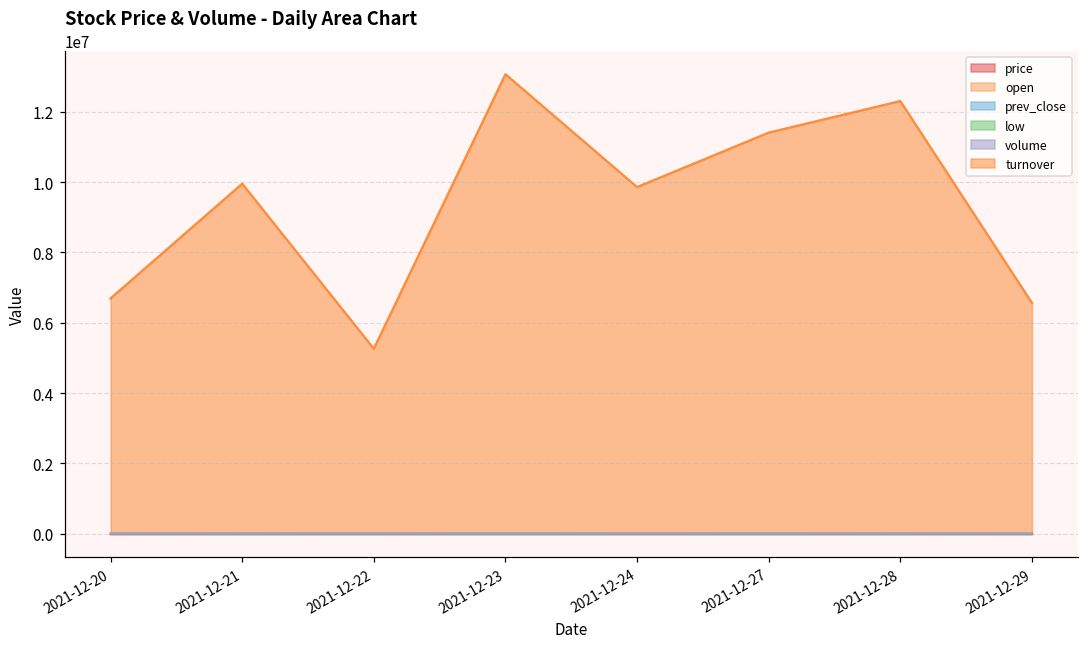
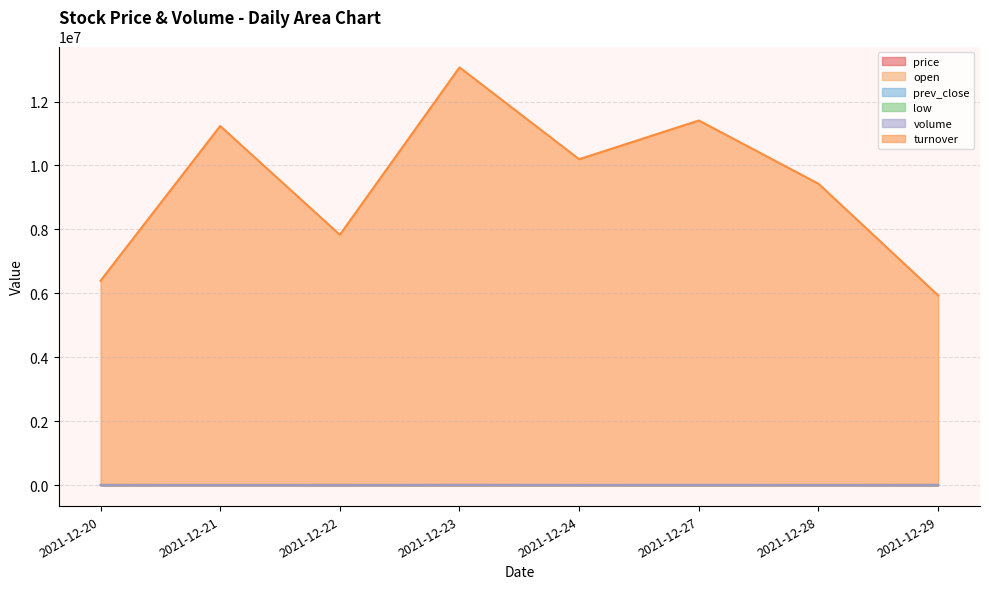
  {
    "volume": {
      "2021-12-20": 0,
      "2021-12-21": 0,
      "2021-12-22": 0,
      "2021-12-23": 0,
      "2021-12-24": 0,
      "2021-12-27": 0,
      "2021-12-28": 0,
      "2021-12-29": 0
    },
    "turnover": {
-     "2021-12-20": 6700000,
-     "2021-12-21": 10000000,
-     "2021-12-22": 5300000,
+     "2021-12-20": 6400000,
+     "2021-12-21": 11200000,
+     "2021-12-22": 7800000,
      "2021-12-23": 13100000,
-     "2021-12-24": 9900000,
+     "2021-12-24": 10200000,
      "2021-12-27": 11400000,
-     "2021-12-28": 12300000,
-     "2021-12-29": 6600000
+     "2021-12-28": 9400000,
+     "2021-12-29": 5900000
    }
  }
